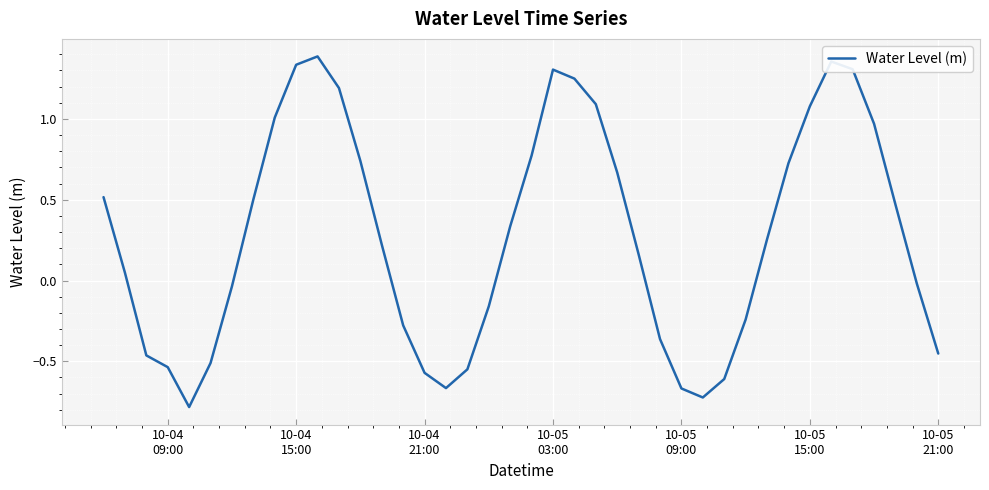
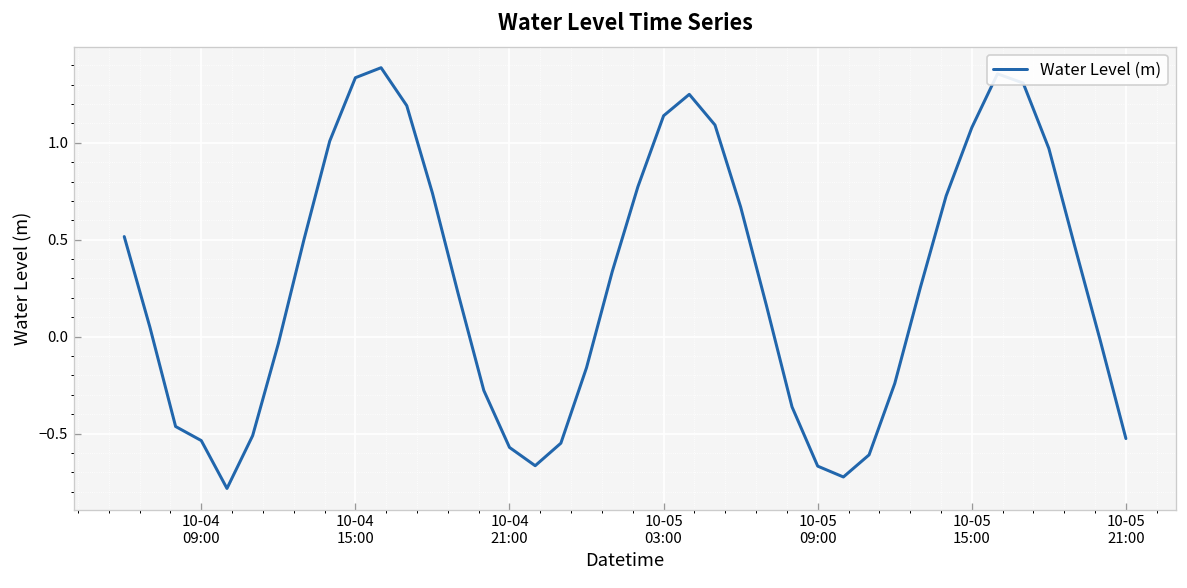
  {
    "10-04 09:00": -0.54,
    "10-04 15:00": 1.34,
    "10-04 21:00": -0.57,
-   "10-05 03:00": 1.31,
+   "10-05 03:00": 1.14,
    "10-05 09:00": -0.67,
    "10-05 15:00": 1.08,
-   "10-05 21:00": -0.45
+   "10-05 21:00": -0.53
  }
